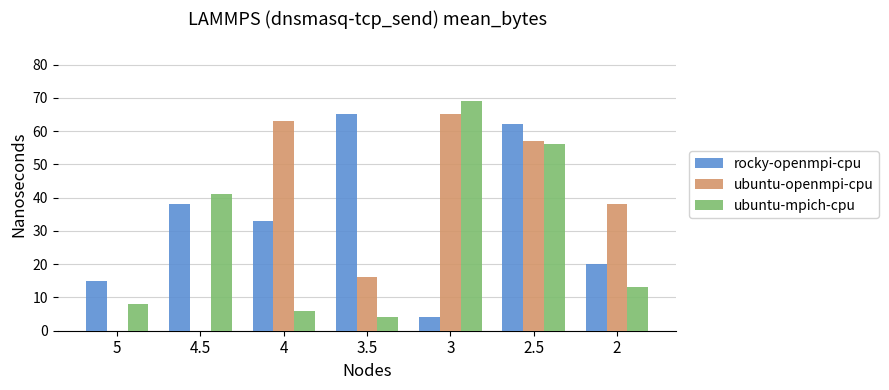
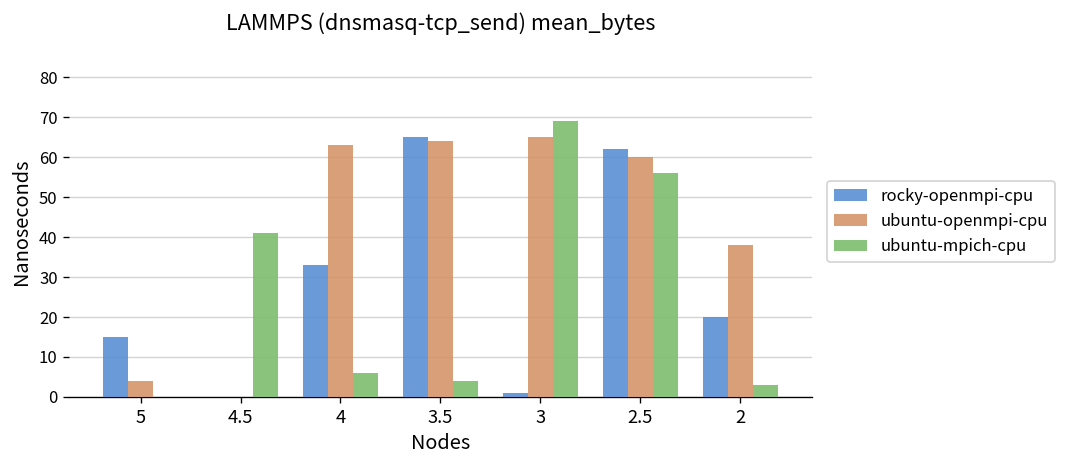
  {
    "rocky-openmpi-cpu": {
      "5": 15,
-     "4.5": 38,
+     "4.5": 0,
      "4": 33,
      "3.5": 65,
-     "3": 4,
+     "3": 1,
      "2.5": 62,
      "2": 20
    },
    "ubuntu-openmpi-cpu": {
-     "5": 0,
+     "5": 4,
      "4.5": 0,
      "4": 63,
-     "3.5": 16,
+     "3.5": 64,
      "3": 65,
-     "2.5": 57,
+     "2.5": 60,
      "2": 38
    },
    "ubuntu-mpich-cpu": {
-     "5": 8,
+     "5": 0,
      "4.5": 41,
      "4": 6,
      "3.5": 4,
      "3": 69,
      "2.5": 56,
-     "2": 13
+     "2": 3
    }
  }
